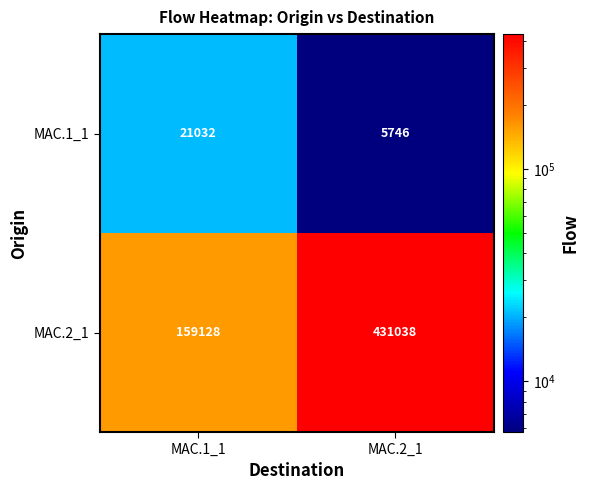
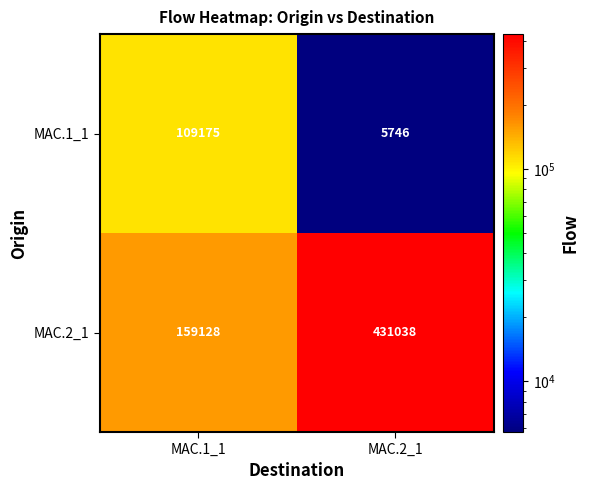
  {
    "MAC.1_1": {
-     "MAC.1_1": 21032,
+     "MAC.1_1": 109175,
      "MAC.2_1": 5746
    },
    "MAC.2_1": {
      "MAC.1_1": 159128,
      "MAC.2_1": 431038
    }
  }
